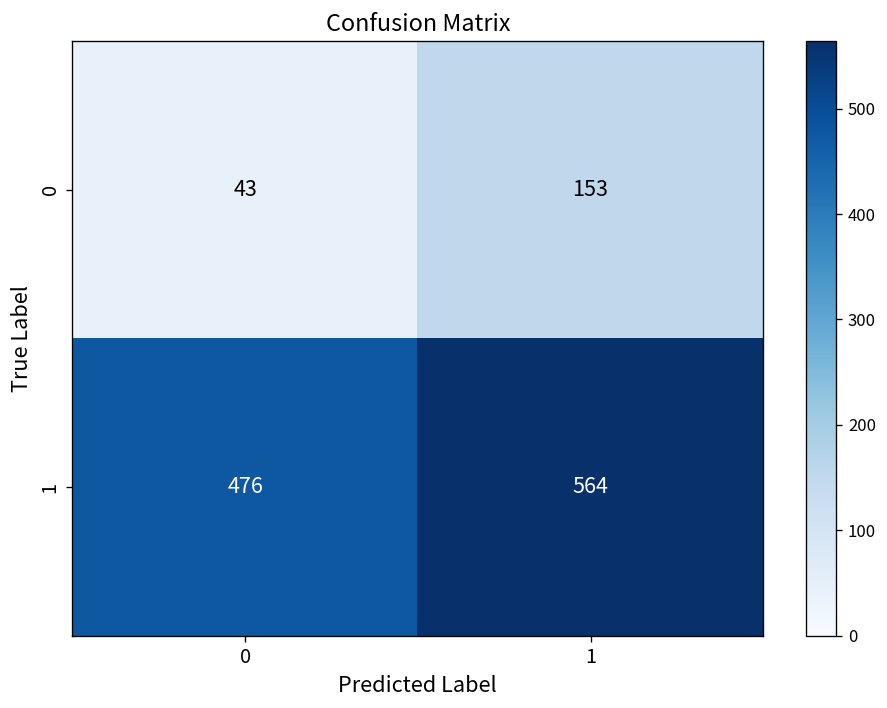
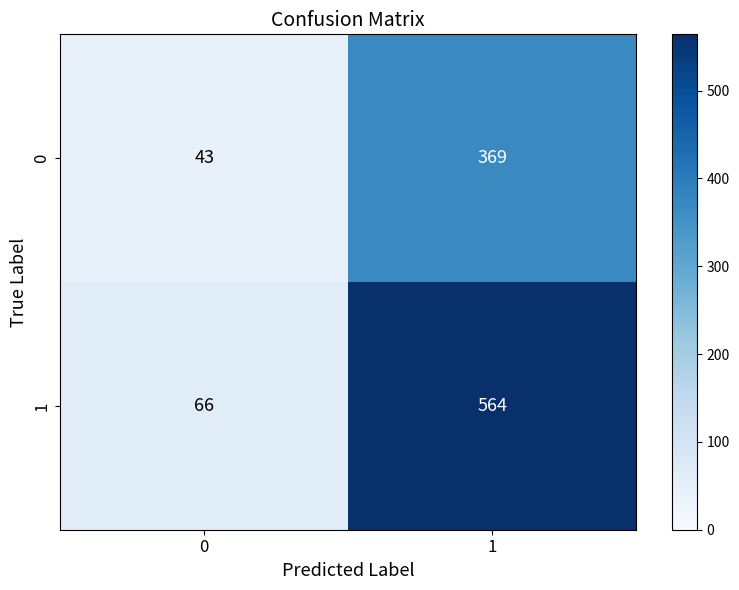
  {
    "0": {
      "0": 43,
-     "1": 153
+     "1": 369
    },
    "1": {
-     "0": 476,
+     "0": 66,
      "1": 564
    }
  }
